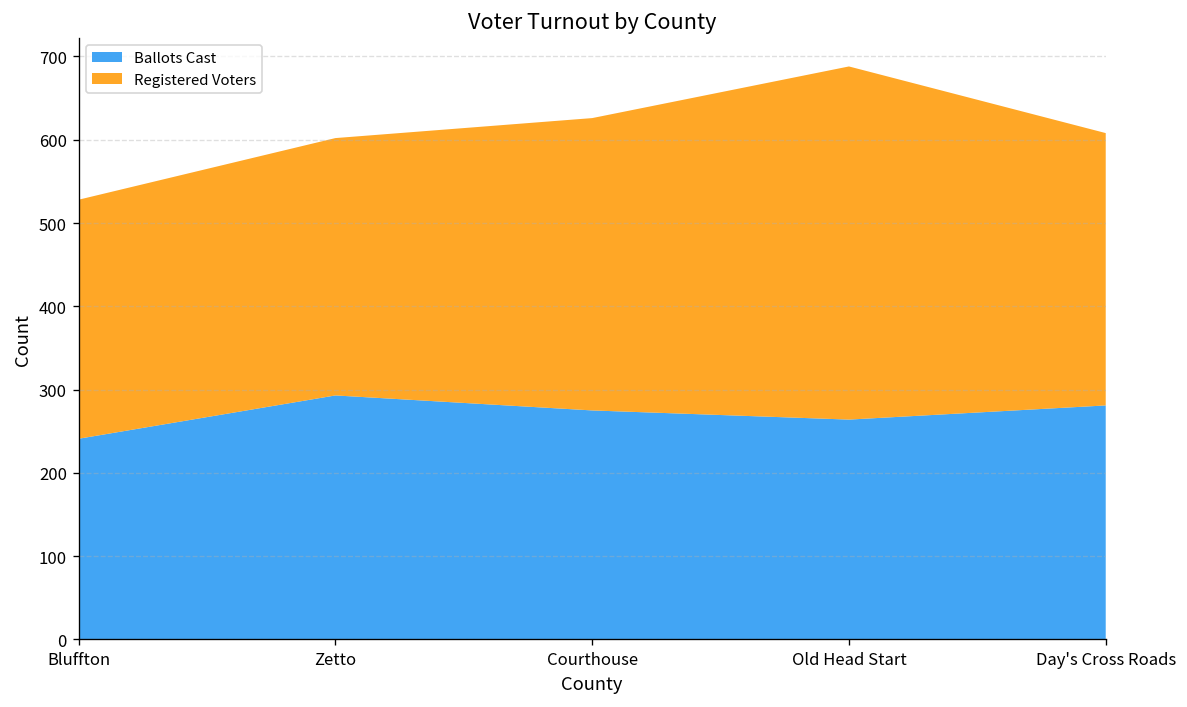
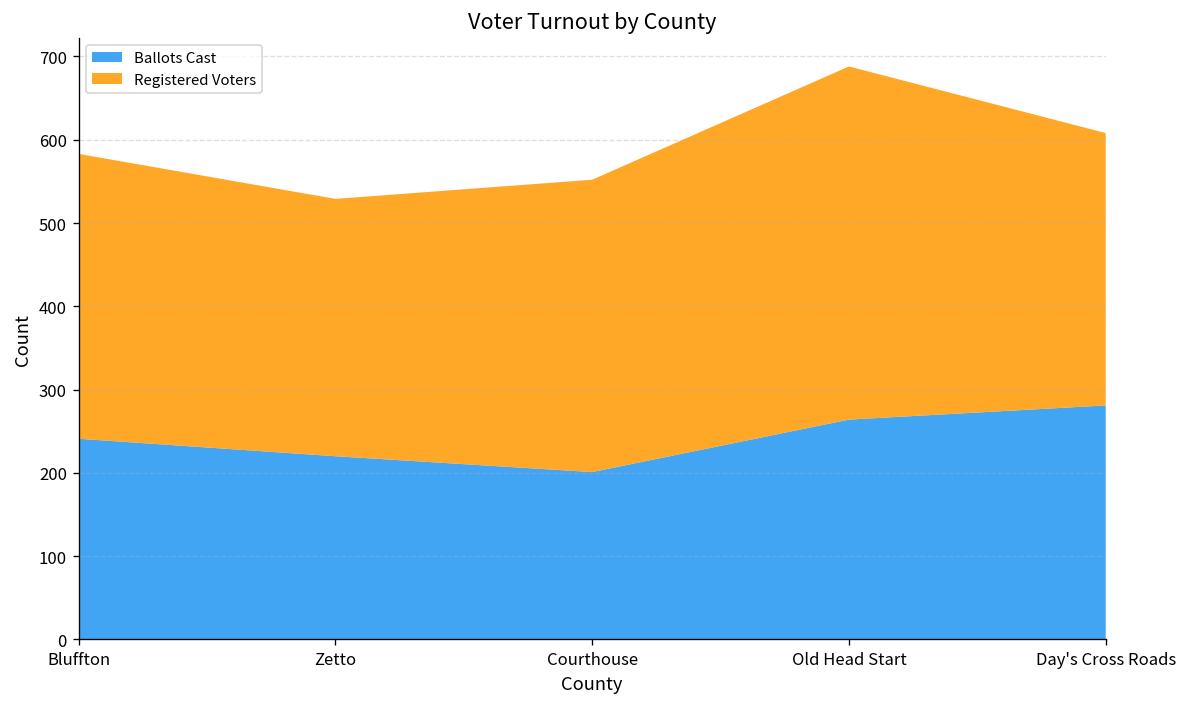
  {
    "Ballots Cast": {
      "Bluffton": 240,
-     "Zetto": 290,
-     "Courthouse": 280,
+     "Zetto": 220,
+     "Courthouse": 200,
      "Old Head Start": 260,
      "Day's Cross Roads": 280
    },
    "Registered Voters": {
-     "Bluffton": 290,
+     "Bluffton": 340,
      "Zetto": 310,
      "Courthouse": 350,
      "Old Head Start": 420,
      "Day's Cross Roads": 330
    }
  }
